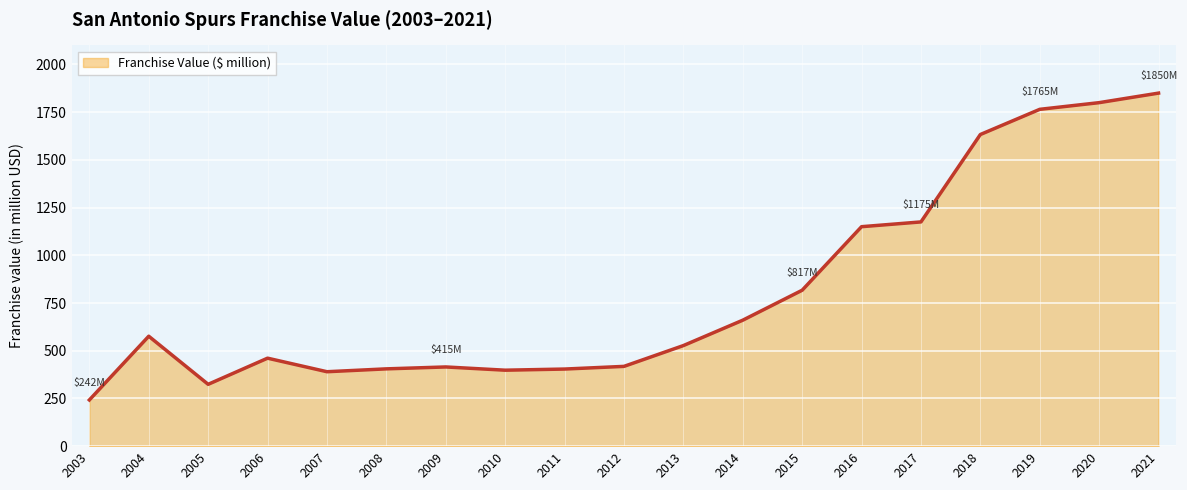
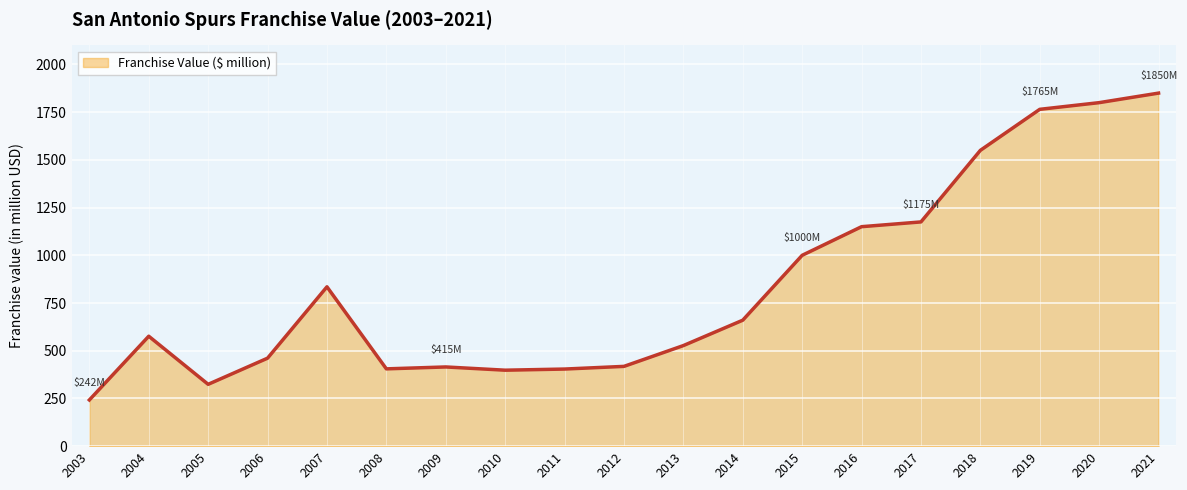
  {
    "2003": "$242M",
-   "2007": "390",
+   "2007": "840",
    "2009": "$415M",
-   "2015": "$817M",
+   "2015": "$1000M",
    "2017": "$1175M",
-   "2018": "1630",
+   "2018": "1550",
    "2019": "$1765M",
    "2021": "$1850M"
  }
